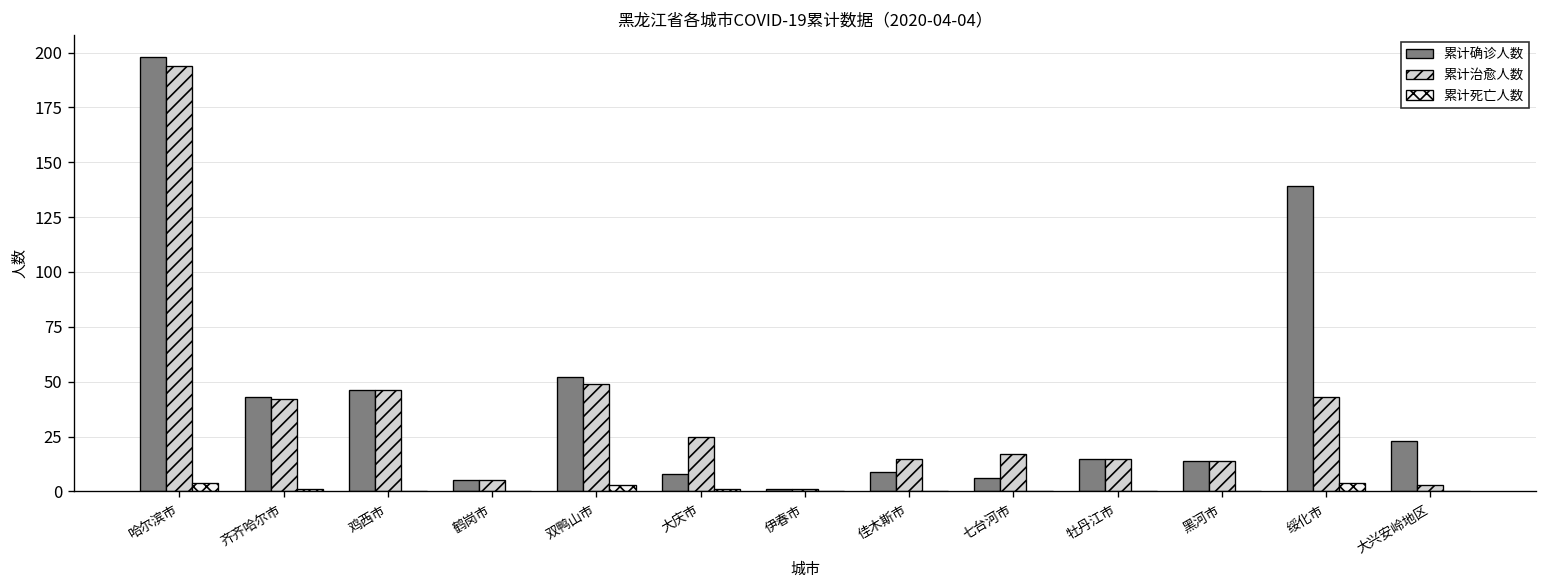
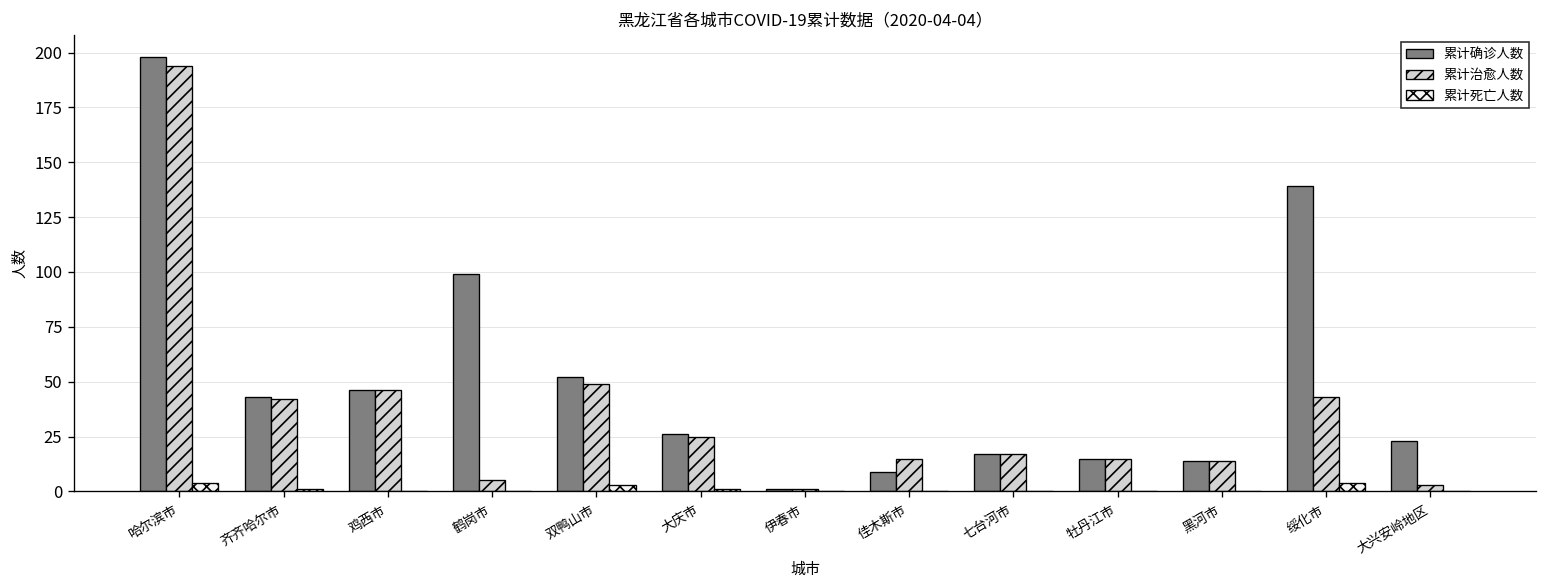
  {
    "累计确诊人数": {
      "哈尔滨市": 198,
      "齐齐哈尔市": 43,
      "鸡西市": 46,
-     "鹤岗市": 5,
+     "鹤岗市": 99,
      "双鸭山市": 52,
-     "大庆市": 8,
+     "大庆市": 26,
      "佳木斯市": 9,
-     "七台河市": 6,
+     "七台河市": 17,
      "牡丹江市": 15,
      "黑河市": 14,
      "绥化市": 139,
      "大兴安岭地区": 23
    }
  }
